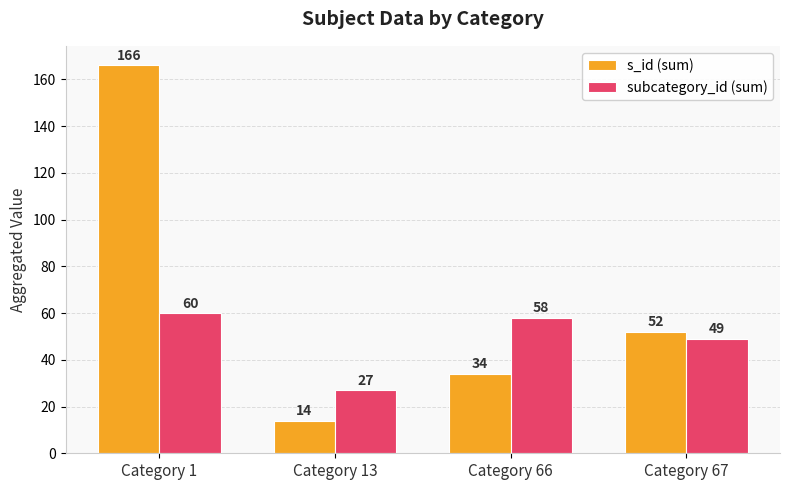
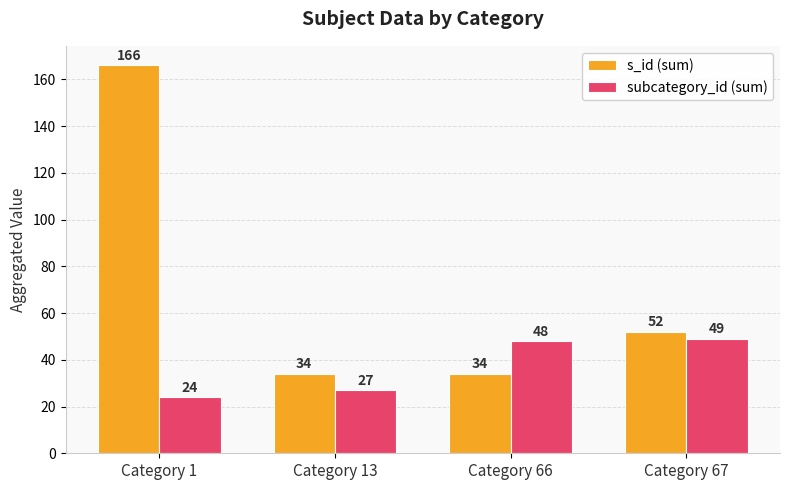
  {
    "s_id (sum)": {
      "Category 1": 166,
-     "Category 13": 14,
+     "Category 13": 34,
      "Category 66": 34,
      "Category 67": 52
    },
    "subcategory_id (sum)": {
-     "Category 1": 60,
+     "Category 1": 24,
      "Category 13": 27,
-     "Category 66": 58,
+     "Category 66": 48,
      "Category 67": 49
    }
  }
